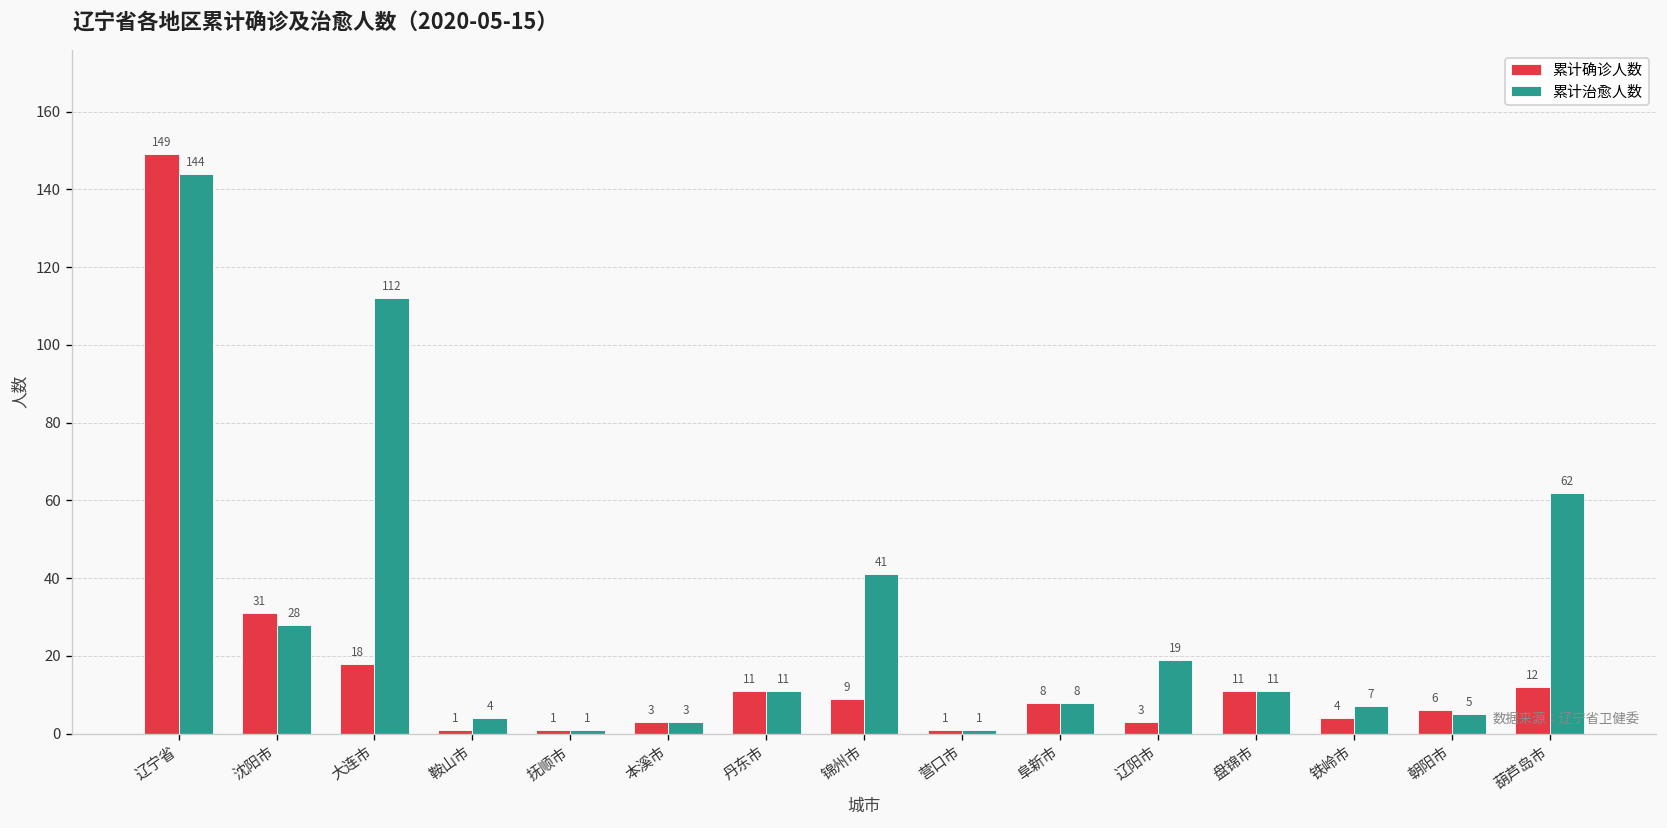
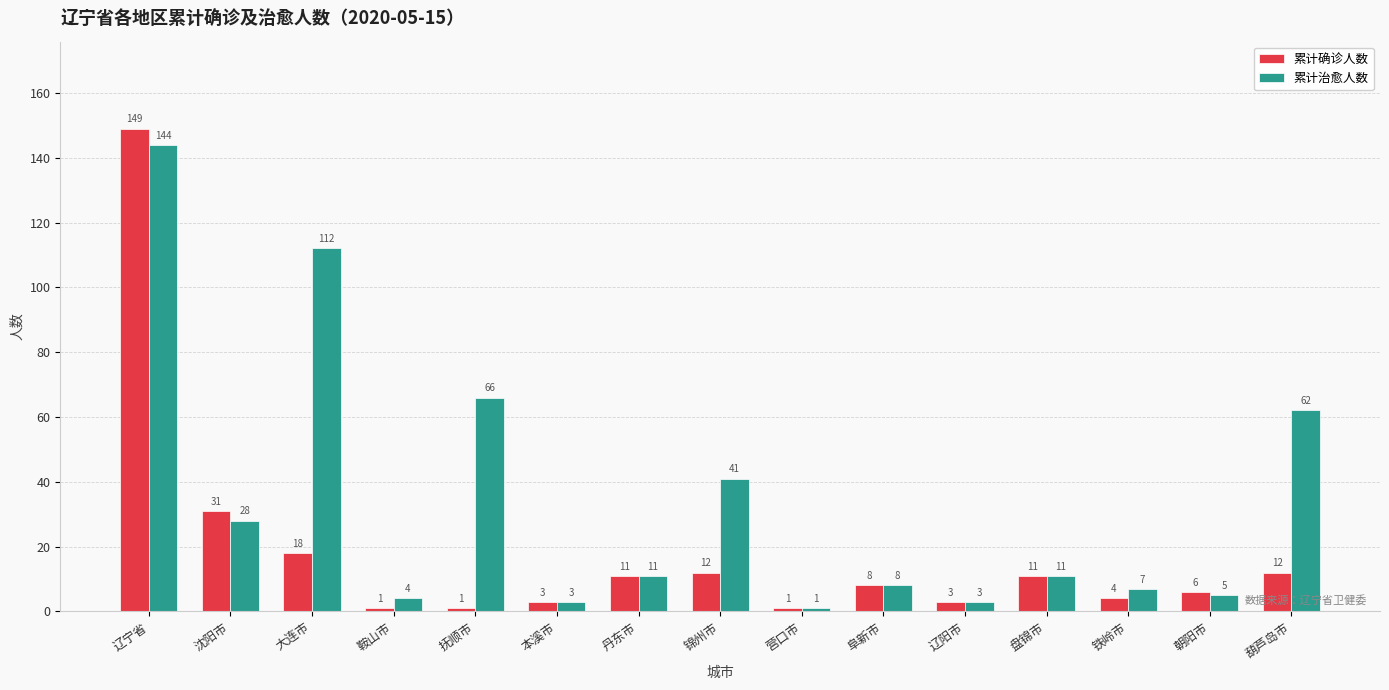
  {
    "累计确诊人数": {
      "辽宁省": 149,
      "沈阳市": 31,
      "大连市": 18,
      "鞍山市": 1,
      "抚顺市": 1,
      "本溪市": 3,
      "丹东市": 11,
-     "锦州市": 9,
+     "锦州市": 12,
      "营口市": 1,
      "阜新市": 8,
      "辽阳市": 3,
      "盘锦市": 11,
      "铁岭市": 4,
      "朝阳市": 6,
      "葫芦岛市": 12
    },
    "累计治愈人数": {
      "辽宁省": 144,
      "沈阳市": 28,
      "大连市": 112,
      "鞍山市": 4,
-     "抚顺市": 1,
+     "抚顺市": 66,
      "本溪市": 3,
      "丹东市": 11,
      "锦州市": 41,
      "营口市": 1,
      "阜新市": 8,
-     "辽阳市": 19,
+     "辽阳市": 3,
      "盘锦市": 11,
      "铁岭市": 7,
      "朝阳市": 5,
      "葫芦岛市": 62
    }
  }
